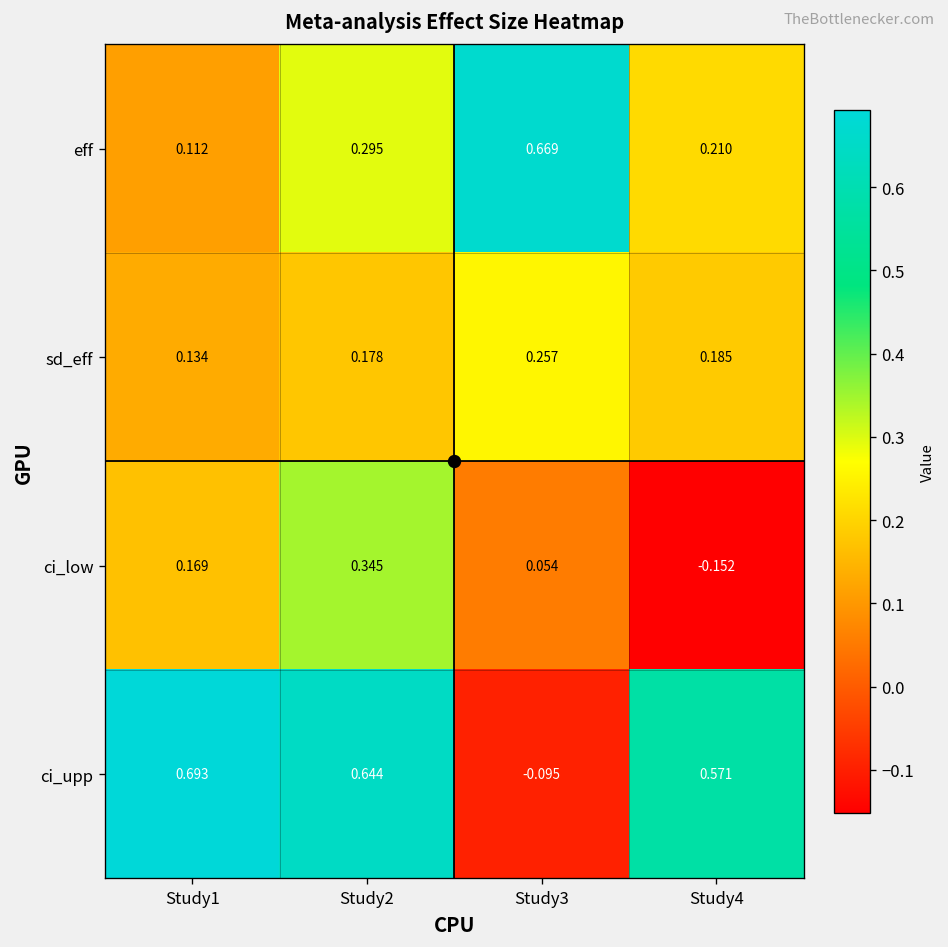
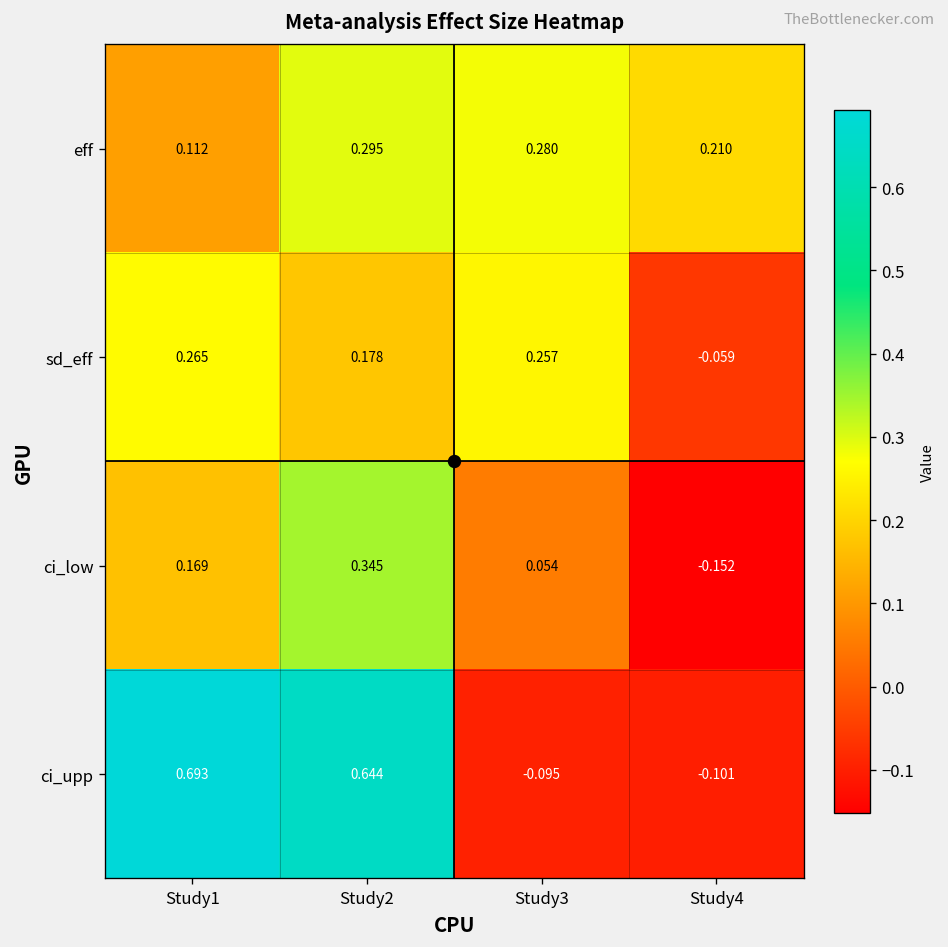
  {
    "eff": {
      "Study1": 0.112,
      "Study2": 0.295,
-     "Study3": 0.669,
+     "Study3": 0.280,
      "Study4": 0.210
    },
    "sd_eff": {
-     "Study1": 0.134,
+     "Study1": 0.265,
      "Study2": 0.178,
      "Study3": 0.257,
-     "Study4": 0.185
+     "Study4": -0.059
    },
    "ci_low": {
      "Study1": 0.169,
      "Study2": 0.345,
      "Study3": 0.054,
      "Study4": -0.152
    },
    "ci_upp": {
      "Study1": 0.693,
      "Study2": 0.644,
      "Study3": -0.095,
-     "Study4": 0.571
+     "Study4": -0.101
    }
  }
